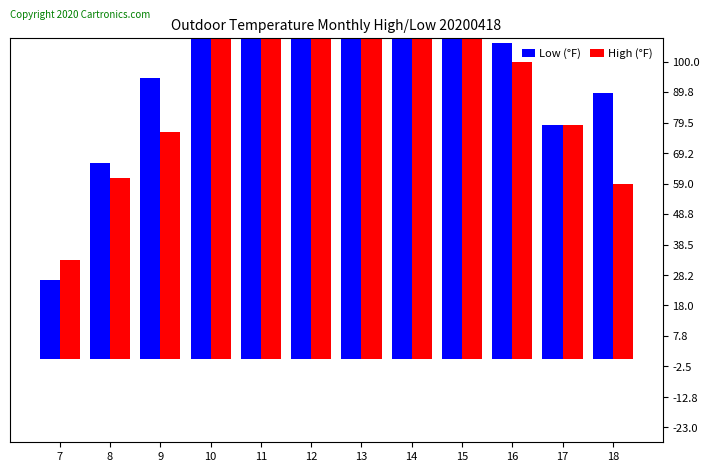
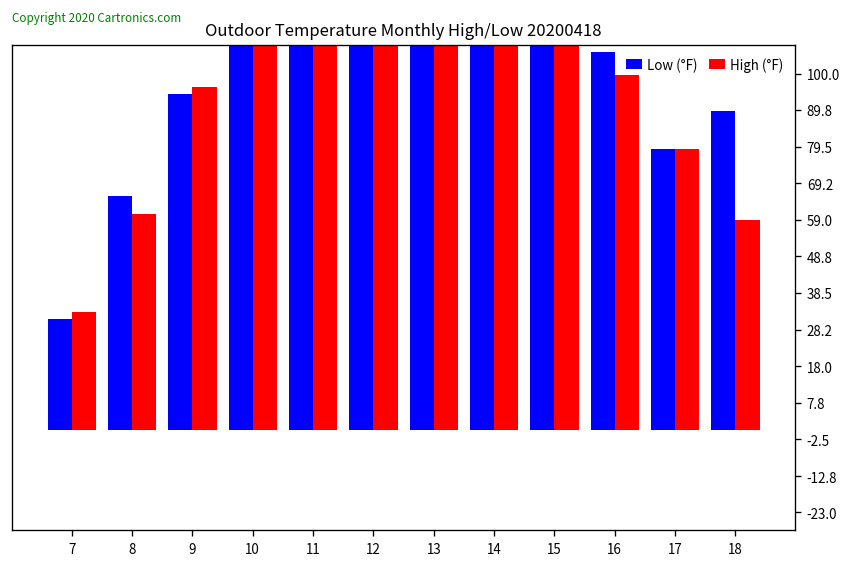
  {
    "Low (°F)": {
-     "7": 27,
+     "7": 31,
      "8": 66,
      "9": 94,
      "16": 106,
      "17": 79,
      "18": 89
    },
    "High (°F)": {
      "7": 33,
      "8": 61,
-     "9": 77,
+     "9": 96,
      "16": 100,
      "17": 79,
      "18": 59
    }
  }
